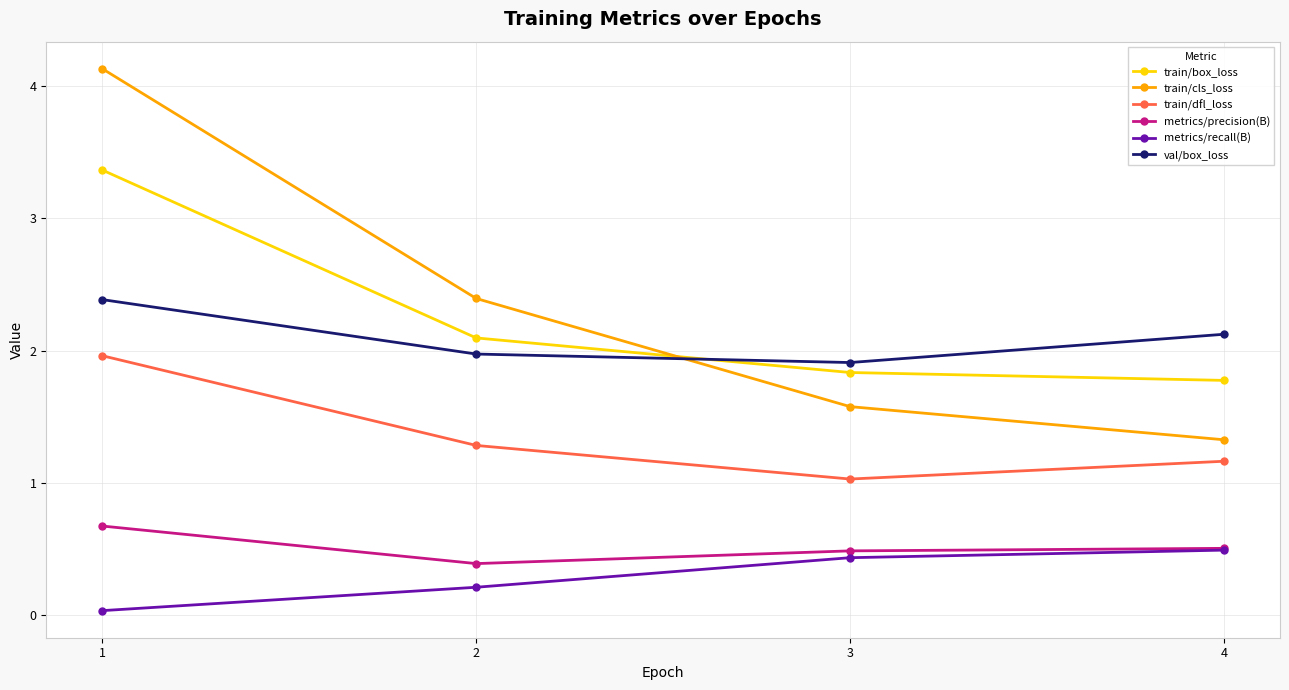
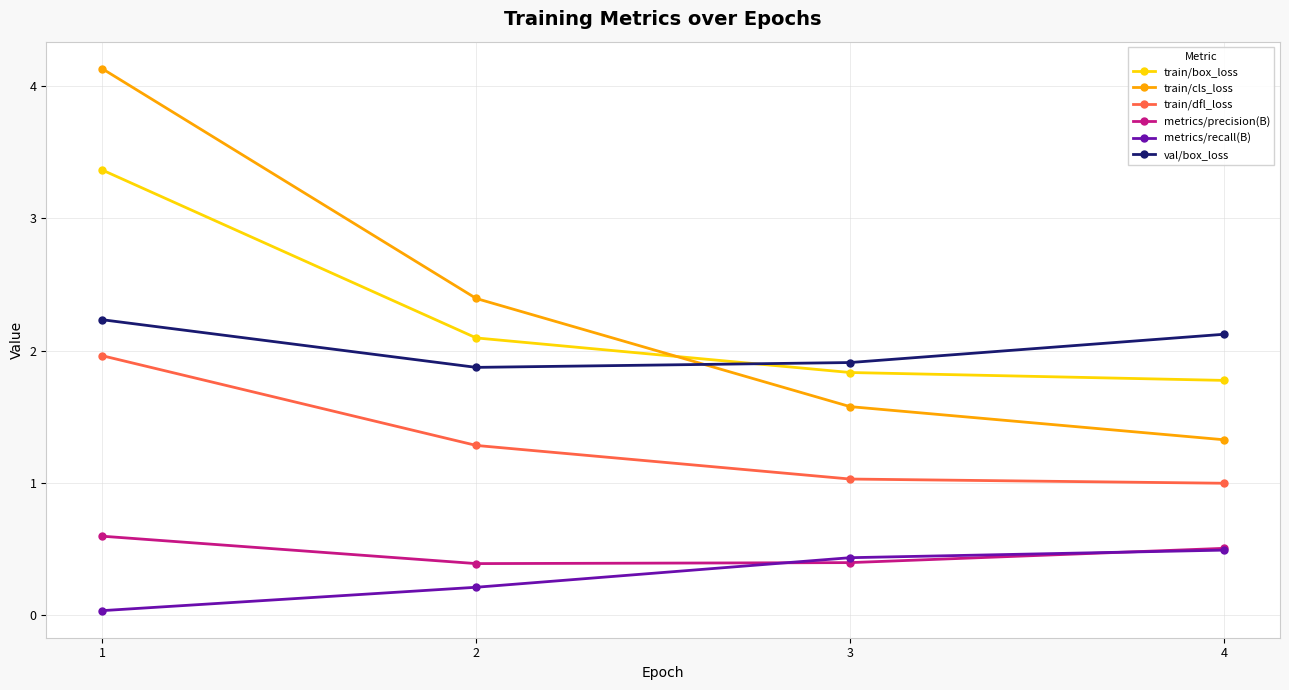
  {
    "train/dfl_loss": {
      "1": 1.96,
      "2": 1.28,
      "3": 1.03,
-     "4": 1.16
+     "4": 1.00
    },
    "metrics/precision(B)": {
-     "1": 0.67,
+     "1": 0.60,
      "2": 0.39,
-     "3": 0.49
+     "3": 0.40
    },
    "metrics/recall(B)": {
      "1": 0.03,
      "2": 0.21,
      "3": 0.43
    },
    "val/box_loss": {
-     "1": 2.39,
-     "2": 1.97,
+     "1": 2.23,
+     "2": 1.87,
      "3": 1.91,
      "4": 2.12
    }
  }
